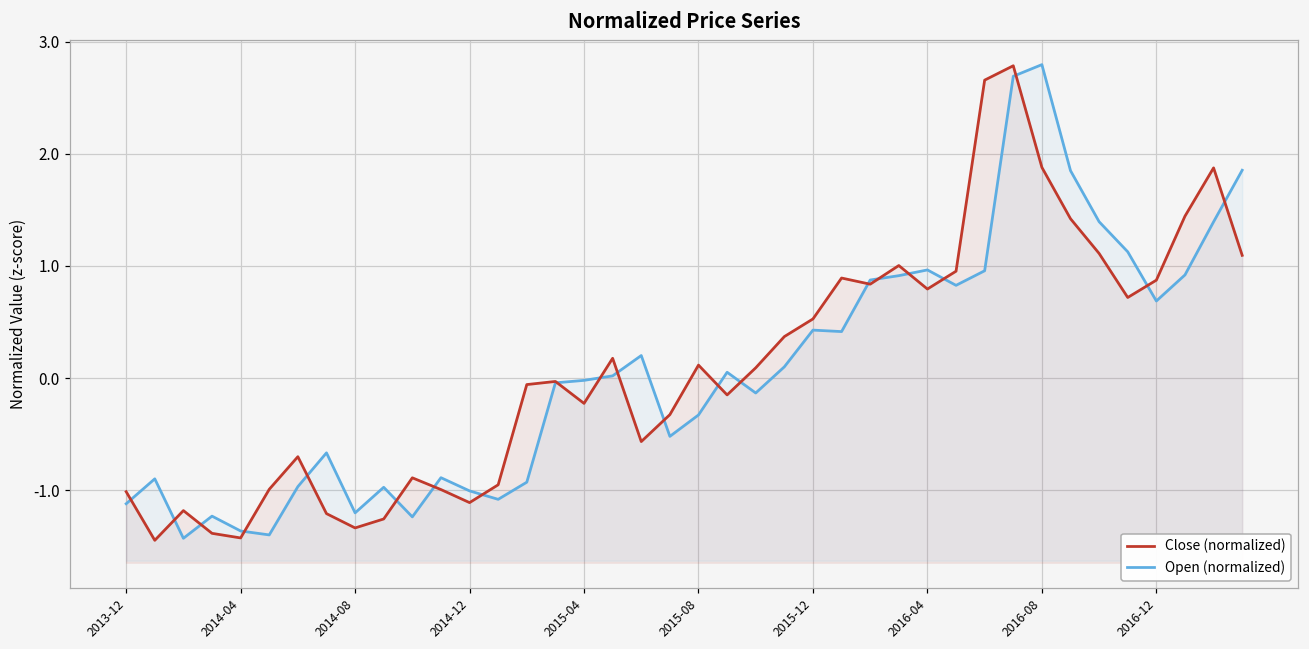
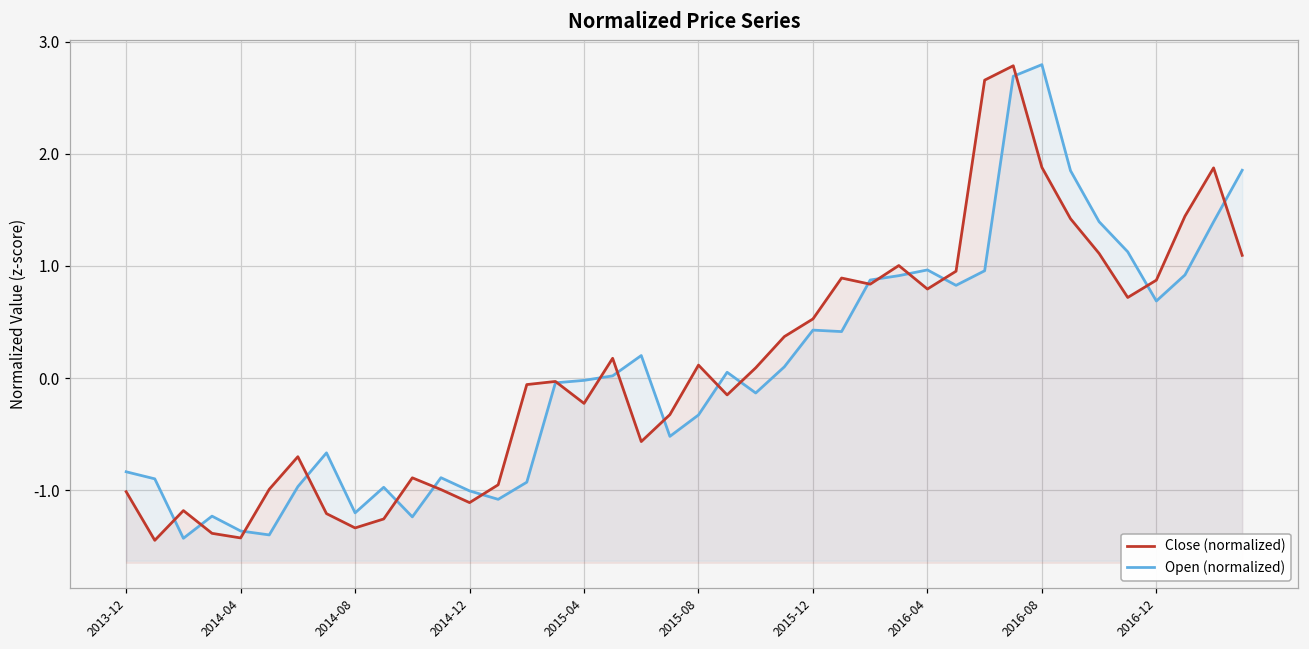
  {
    "Close (normalized)": {
      "2013-12": -1.01,
      "2014-04": -1.43,
      "2014-08": -1.34,
      "2014-12": -1.11,
      "2015-04": -0.23,
      "2015-08": 0.12,
      "2015-12": 0.53,
      "2016-04": 0.79,
      "2016-08": 1.88,
      "2016-12": 0.87
    },
    "Open (normalized)": {
-     "2013-12": -1.12,
+     "2013-12": -0.84,
      "2014-04": -1.37,
      "2014-08": -1.20,
      "2014-12": -1.01,
      "2015-04": -0.02,
      "2015-08": -0.33,
      "2015-12": 0.43,
      "2016-04": 0.96,
      "2016-08": 2.80,
      "2016-12": 0.69
    }
  }
